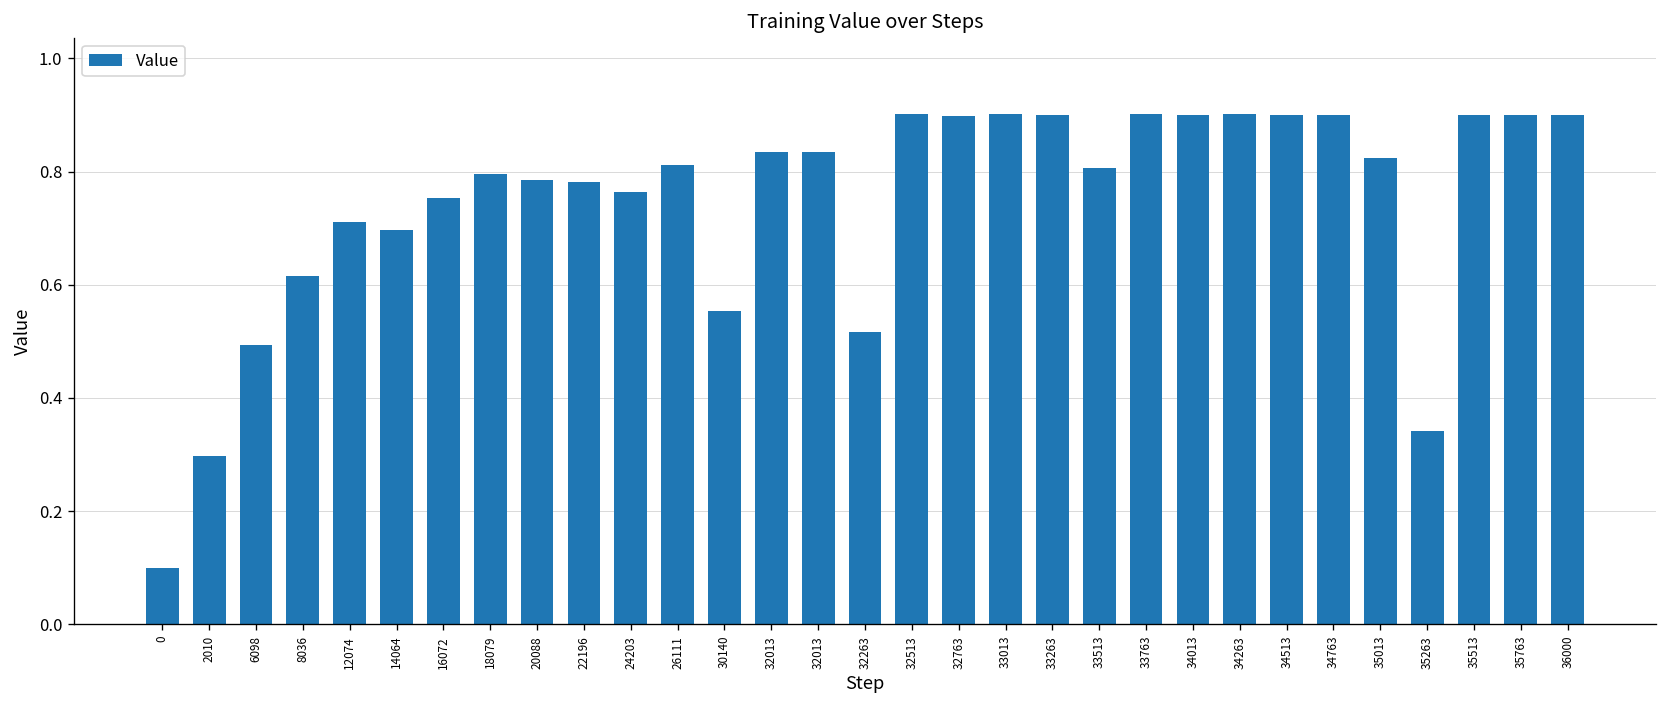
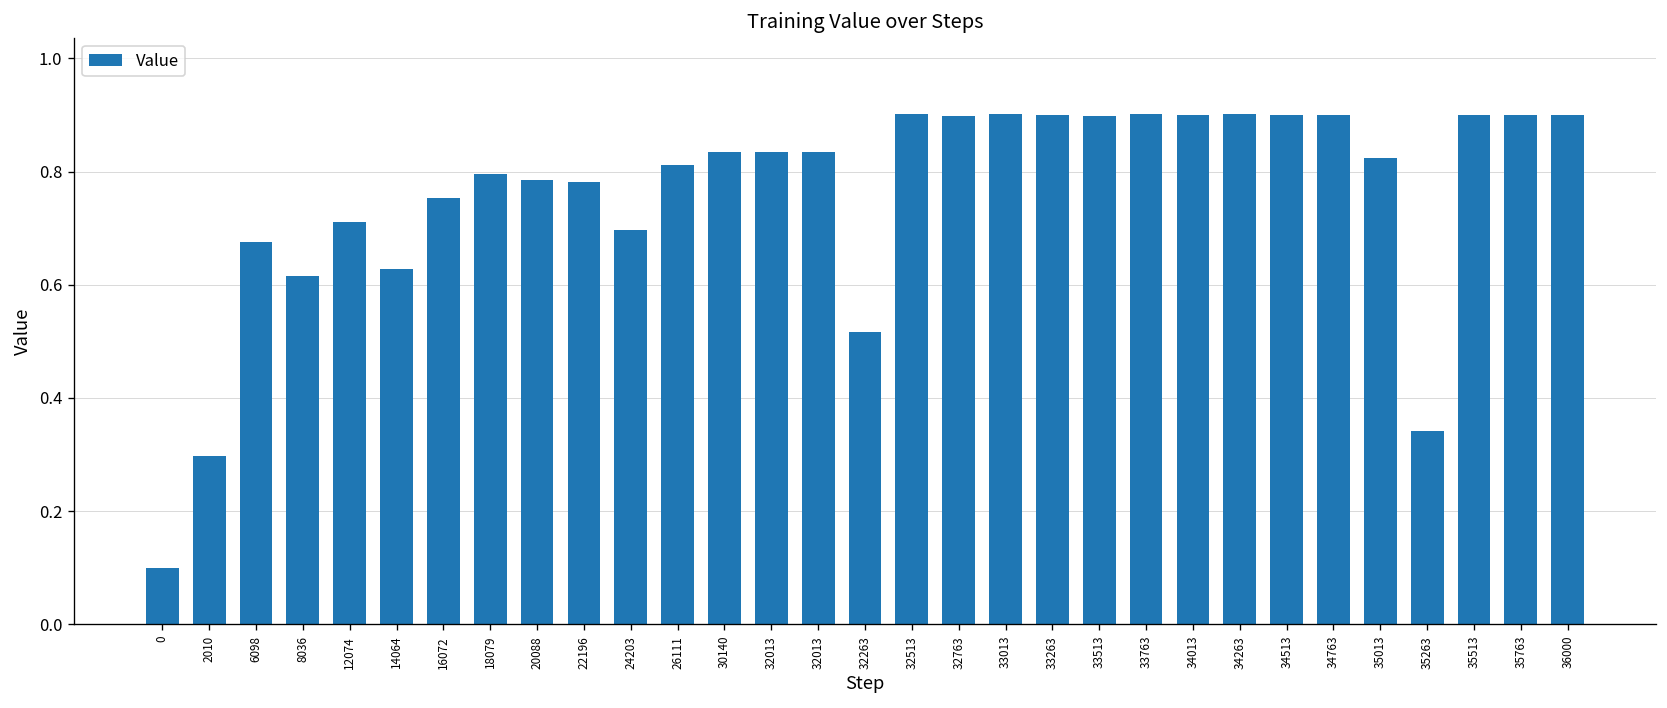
  {
    "0": 0.10,
    "2010": 0.30,
-   "6098": 0.49,
+   "6098": 0.68,
    "8036": 0.62,
    "12074": 0.71,
-   "14064": 0.70,
+   "14064": 0.63,
    "16072": 0.75,
    "18079": 0.80,
    "20088": 0.79,
    "22196": 0.78,
-   "24203": 0.76,
+   "24203": 0.70,
    "26111": 0.81,
-   "30140": 0.55,
+   "30140": 0.84,
    "32263": 0.52,
    "32513": 0.90,
    "32763": 0.90,
    "33013": 0.90,
    "33263": 0.90,
-   "33513": 0.81,
+   "33513": 0.90,
    "33763": 0.90,
    "34013": 0.90,
    "34263": 0.90,
    "34513": 0.90,
    "34763": 0.90,
    "35013": 0.82,
    "35263": 0.34,
    "35513": 0.90,
    "35763": 0.90,
    "36000": 0.90
  }
